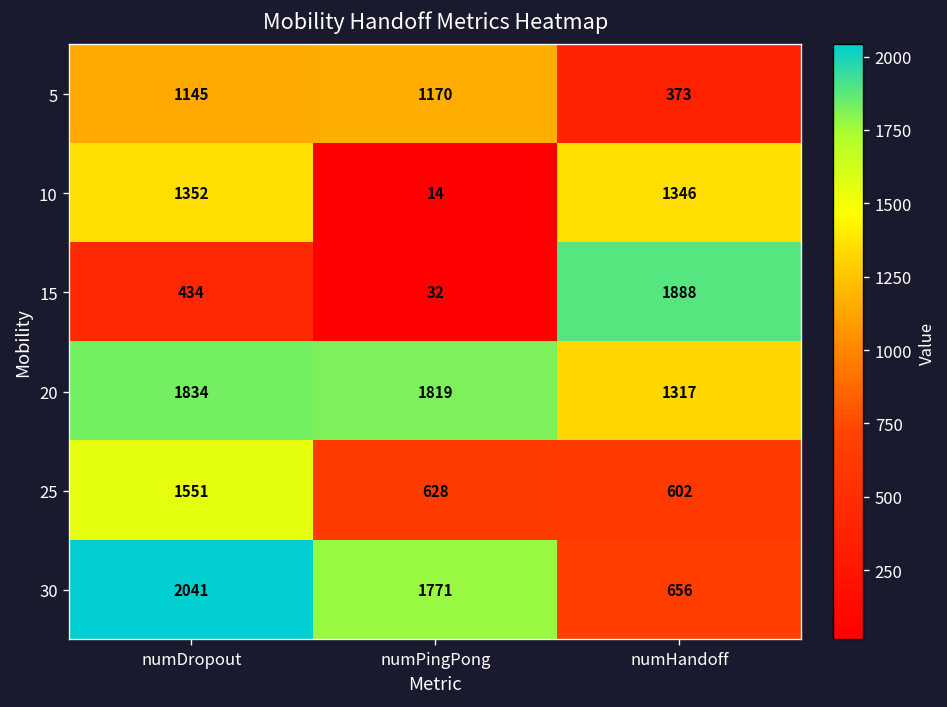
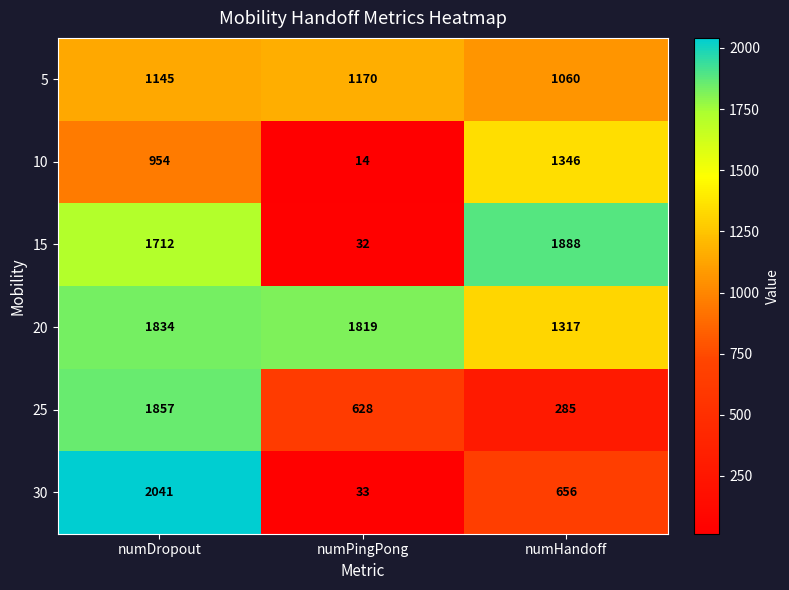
  {
    "5": {
      "numDropout": 1145,
      "numPingPong": 1170,
-     "numHandoff": 373
+     "numHandoff": 1060
    },
    "10": {
-     "numDropout": 1352,
+     "numDropout": 954,
      "numPingPong": 14,
      "numHandoff": 1346
    },
    "15": {
-     "numDropout": 434,
+     "numDropout": 1712,
      "numPingPong": 32,
      "numHandoff": 1888
    },
    "20": {
      "numDropout": 1834,
      "numPingPong": 1819,
      "numHandoff": 1317
    },
    "25": {
-     "numDropout": 1551,
+     "numDropout": 1857,
      "numPingPong": 628,
-     "numHandoff": 602
+     "numHandoff": 285
    },
    "30": {
      "numDropout": 2041,
-     "numPingPong": 1771,
+     "numPingPong": 33,
      "numHandoff": 656
    }
  }
